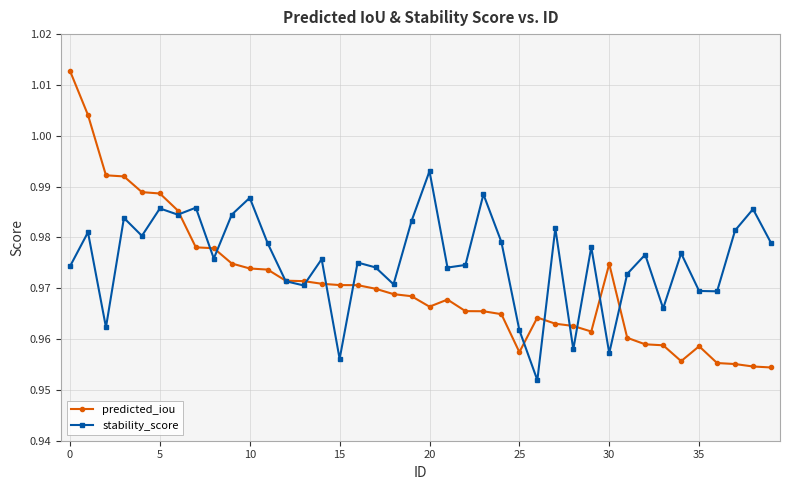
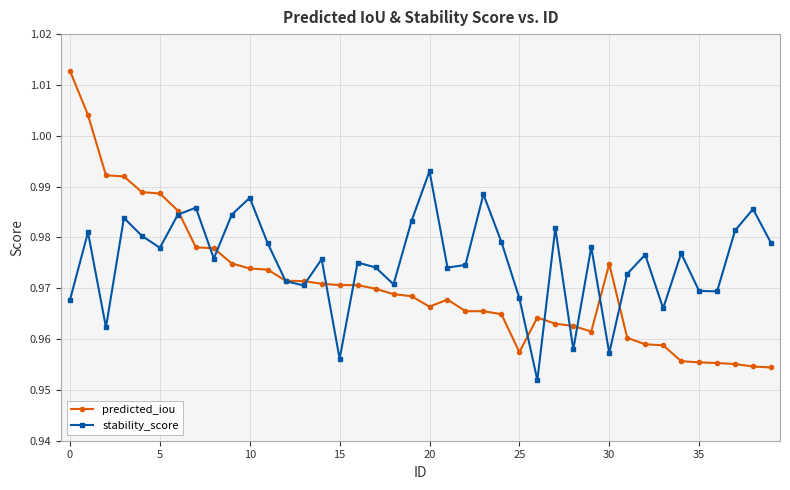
  {
    "predicted_iou": {
      "0": 1.013,
      "5": 0.989,
      "10": 0.974,
      "15": 0.971,
      "20": 0.966,
      "25": 0.957,
      "30": 0.975,
-     "35": 0.959
+     "35": 0.955
    },
    "stability_score": {
-     "0": 0.974,
-     "5": 0.986,
+     "0": 0.968,
+     "5": 0.978,
      "10": 0.988,
      "15": 0.956,
      "20": 0.993,
-     "25": 0.962,
+     "25": 0.968,
      "30": 0.957,
      "35": 0.969
    }
  }
